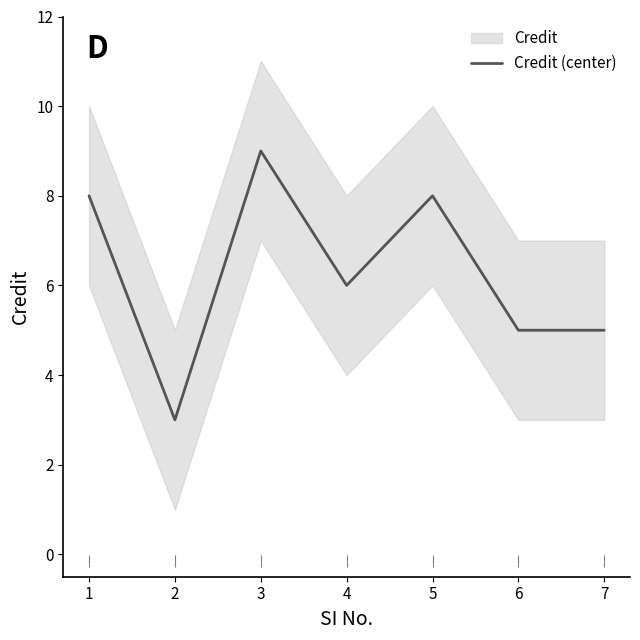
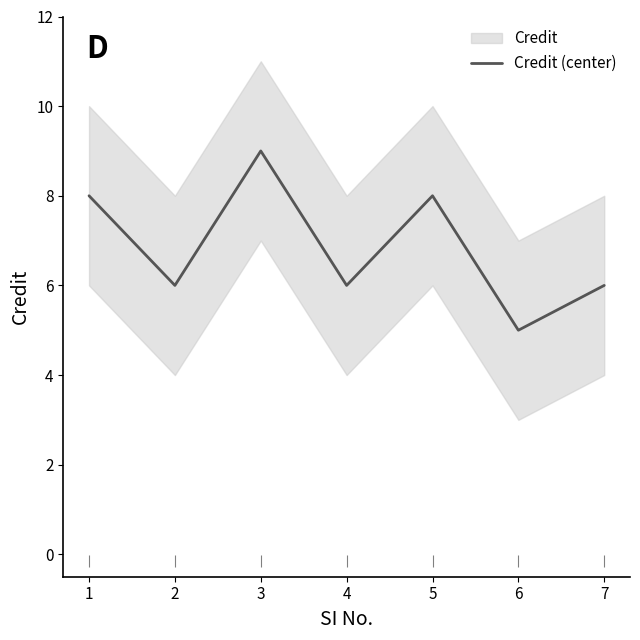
  {
    "Credit (center)": {
      "1": 8,
-     "2": 3,
+     "2": 6,
      "3": 9,
      "4": 6,
      "5": 8,
      "6": 5,
-     "7": 5
+     "7": 6
    }
  }
